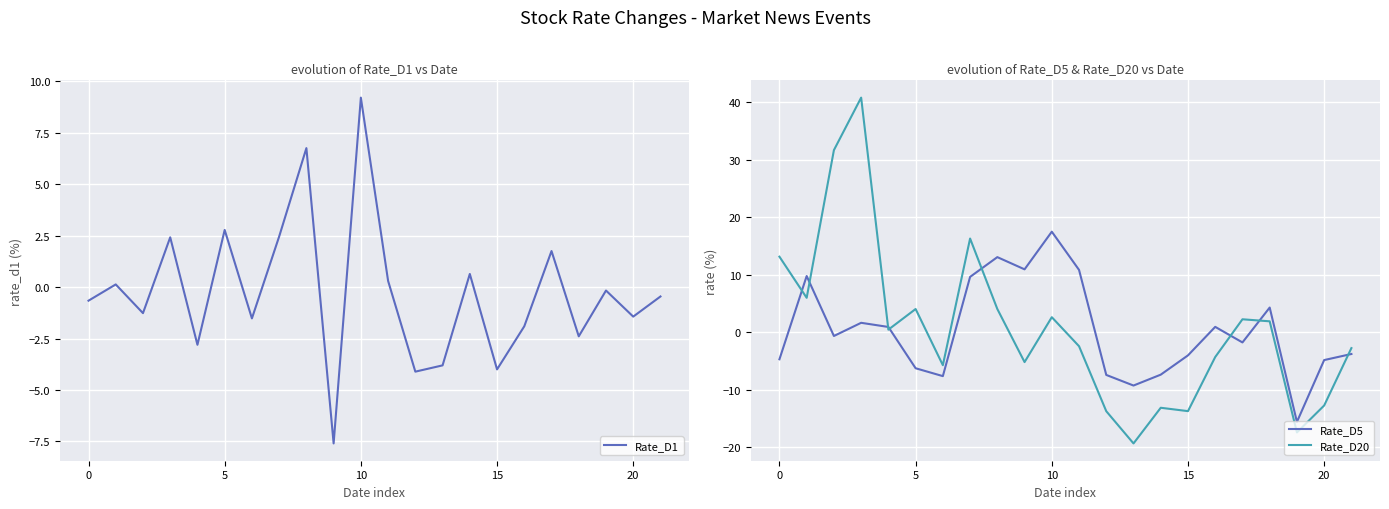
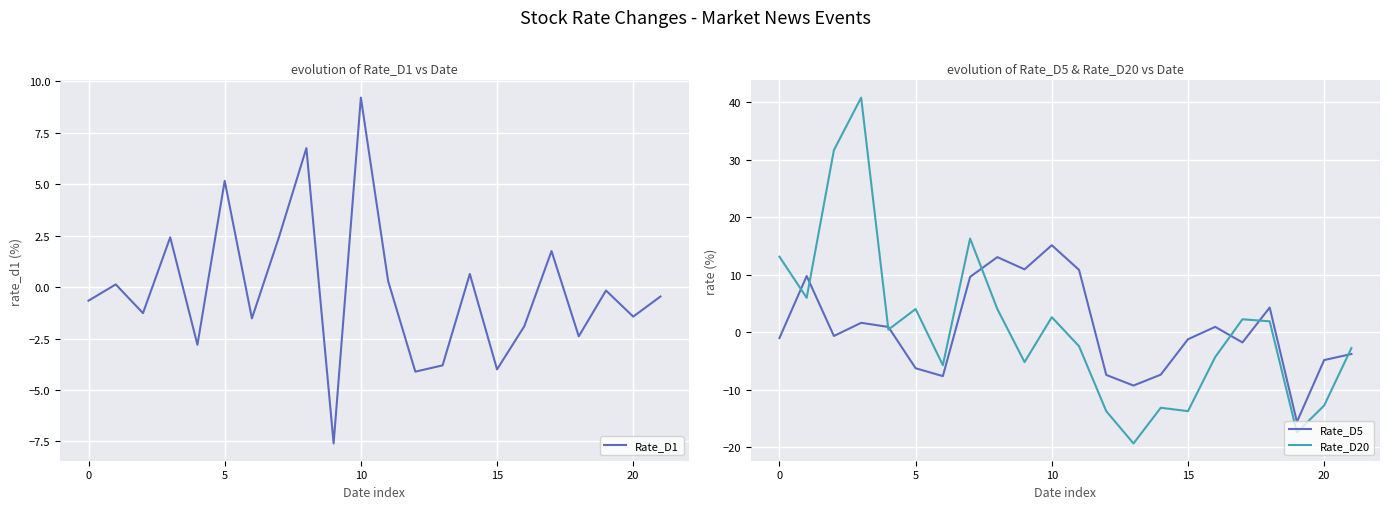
  {
    "evolution of Rate_D1 vs Date": {
      "0": -0.7,
-     "5": 2.8,
+     "5": 5.2,
      "10": 9.2,
      "15": -4.0,
      "20": -1.4
    },
    "evolution of Rate_D5 & Rate_D20 vs Date": {
      "Rate_D5": {
-       "0": -5,
+       "0": -1,
        "5": -6,
-       "10": 17,
-       "15": -4,
+       "10": 15,
+       "15": -1,
        "20": -5
      },
      "Rate_D20": {
        "0": 13,
        "5": 4,
        "10": 3,
        "15": -14,
        "20": -13
      }
    }
  }
